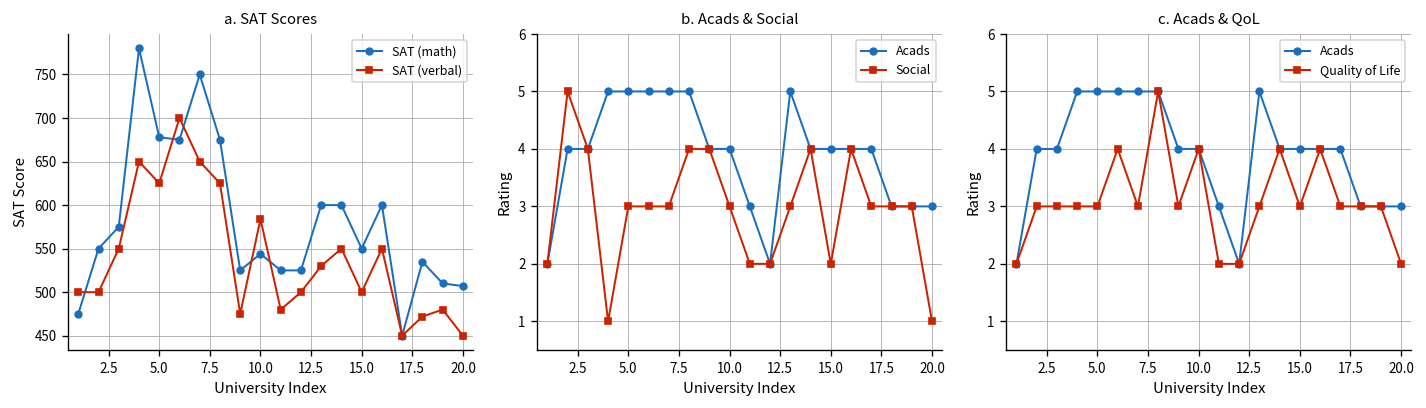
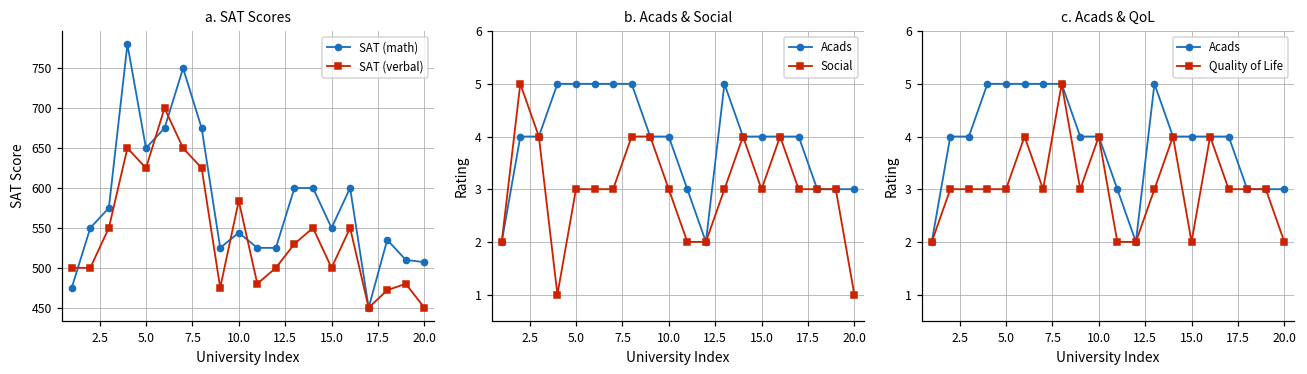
  {
    "a. SAT Scores": {
      "SAT (math)": {
-       "5.0": 680,
+       "5.0": 650,
        "10.0": 540,
        "15.0": 550,
        "20.0": 510
      },
      "SAT (verbal)": {
        "5.0": 630,
        "10.0": 580,
        "15.0": 500,
        "20.0": 450
      }
    },
    "b. Acads & Social": {
      "Acads": {
        "5.0": 5,
        "10.0": 4,
        "15.0": 4,
        "20.0": 3
      },
      "Social": {
        "5.0": 3,
        "10.0": 3,
-       "15.0": 2,
+       "15.0": 3,
        "20.0": 1
      }
    },
    "c. Acads & QoL": {
      "Acads": {
        "5.0": 5,
        "15.0": 4,
        "20.0": 3
      },
      "Quality of Life": {
        "5.0": 3,
-       "15.0": 3,
+       "15.0": 2,
        "20.0": 2
      }
    }
  }
